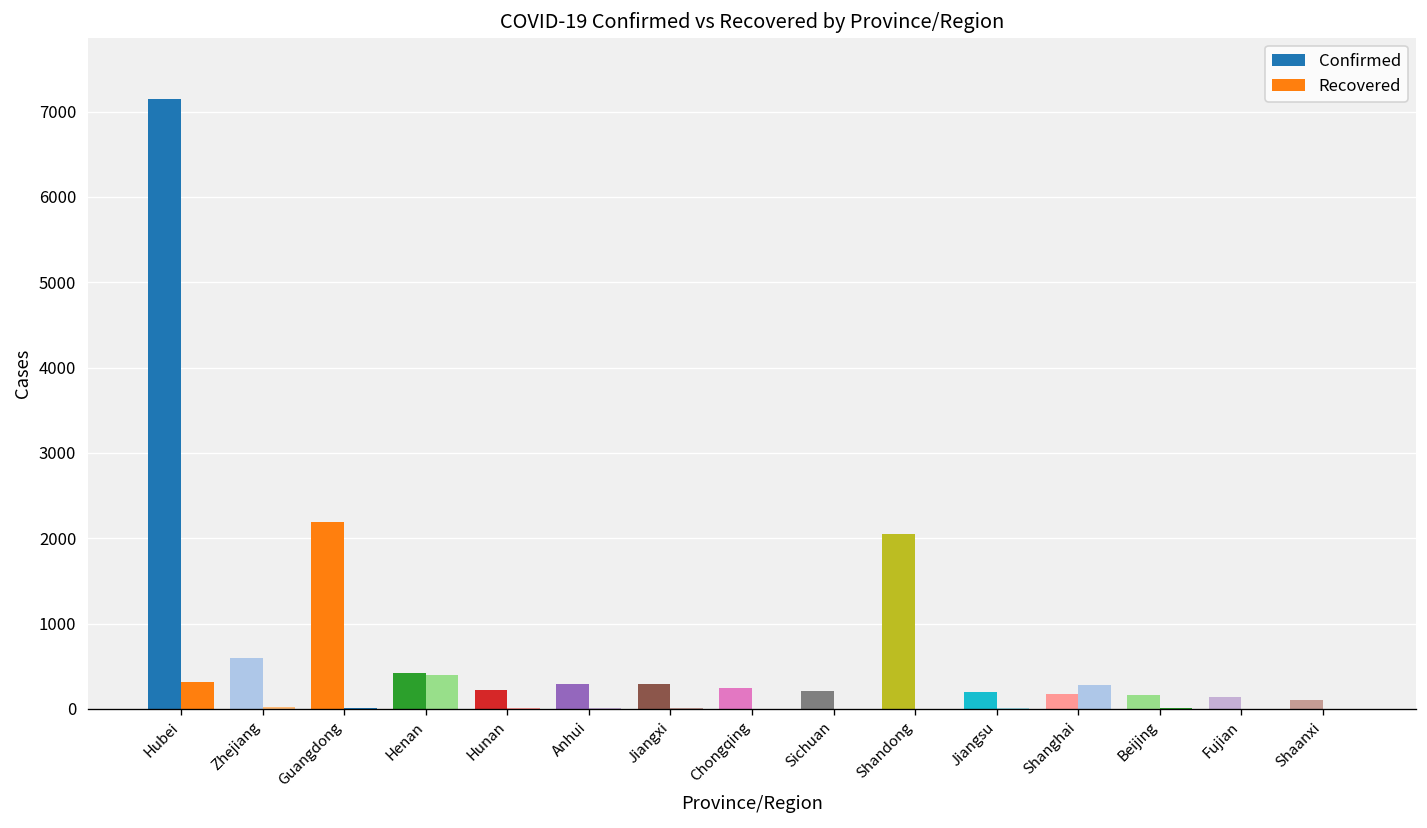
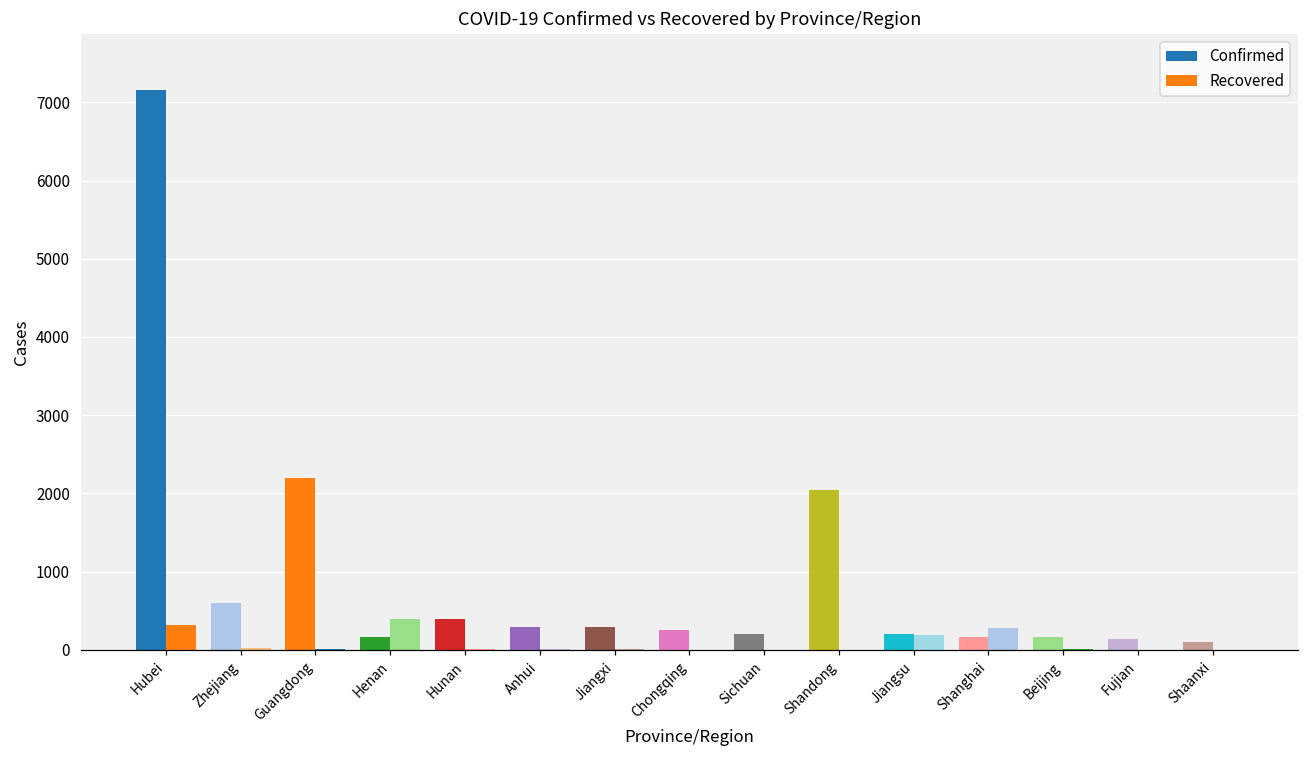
  {
    "Confirmed": {
      "Hubei": 7200,
      "Zhejiang": 600,
      "Guangdong": 2200,
-     "Henan": 400,
-     "Hunan": 200,
+     "Henan": 200,
+     "Hunan": 400,
      "Anhui": 300,
      "Jiangxi": 300,
      "Chongqing": 200,
      "Sichuan": 200,
      "Shandong": 2000,
      "Jiangsu": 200,
      "Shanghai": 200,
      "Beijing": 200,
      "Fujian": 100,
      "Shaanxi": 100
    },
    "Recovered": {
      "Hubei": 300,
      "Henan": 400,
-     "Jiangsu": 0,
+     "Jiangsu": 200,
      "Shanghai": 300,
      "Fujian": 0,
      "Shaanxi": 0
    }
  }
